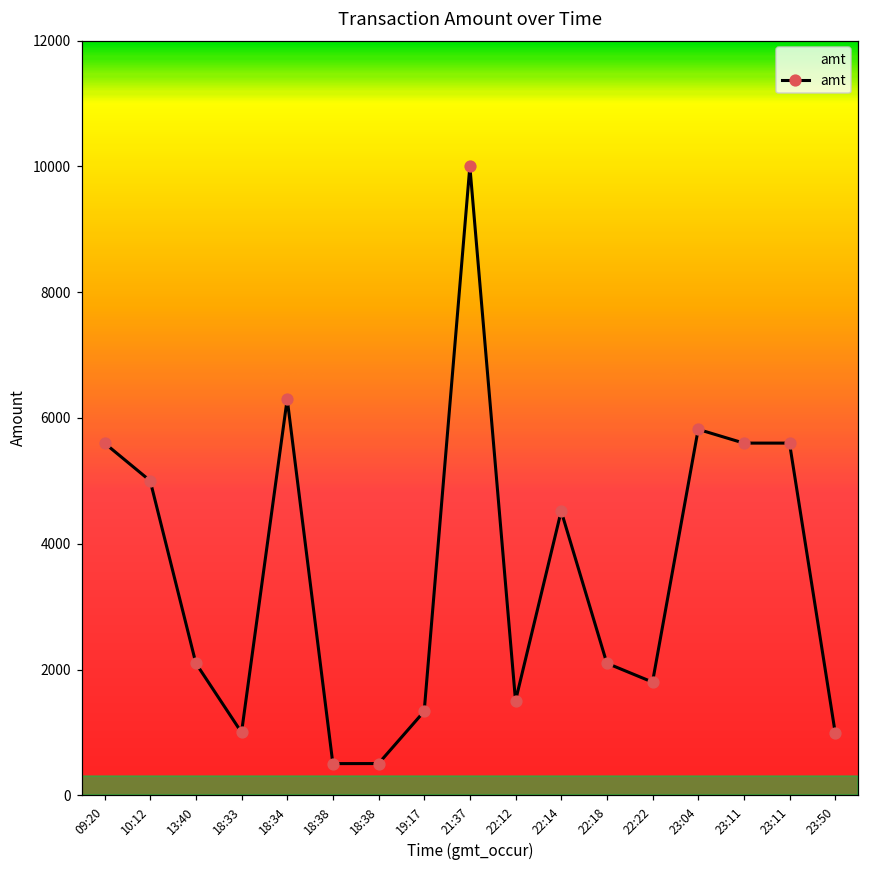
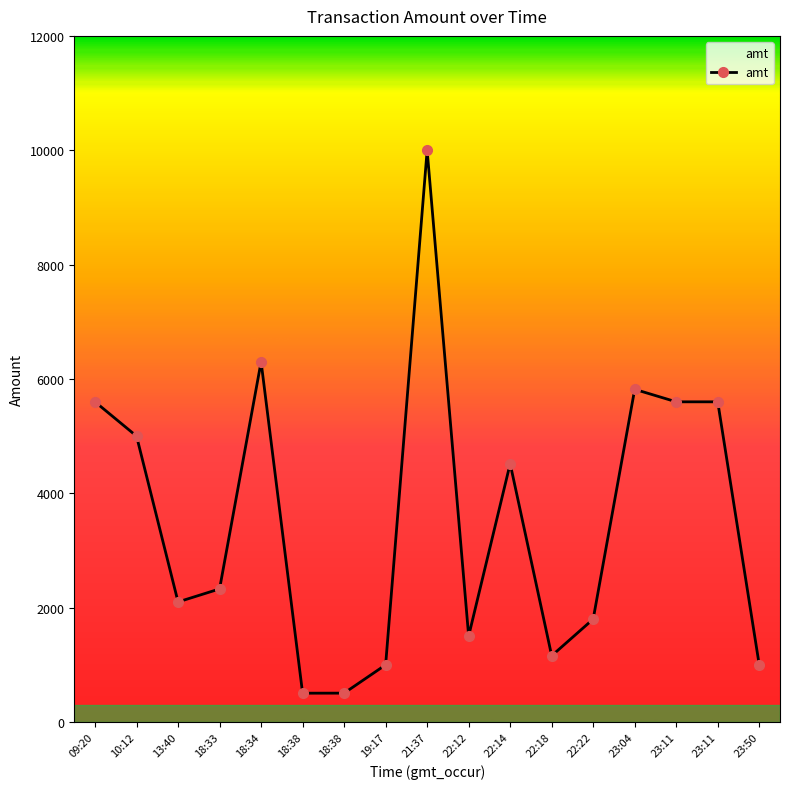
  {
    "09:20": 5600,
    "10:12": 5000,
    "13:40": 2100,
-   "18:33": 1000,
+   "18:33": 2300,
    "18:34": 6300,
-   "19:17": 1300,
+   "19:17": 1000,
    "21:37": 10000,
    "22:12": 1500,
    "22:14": 4500,
-   "22:18": 2100,
+   "22:18": 1200,
    "22:22": 1800,
    "23:04": 5800,
    "23:50": 1000
  }
